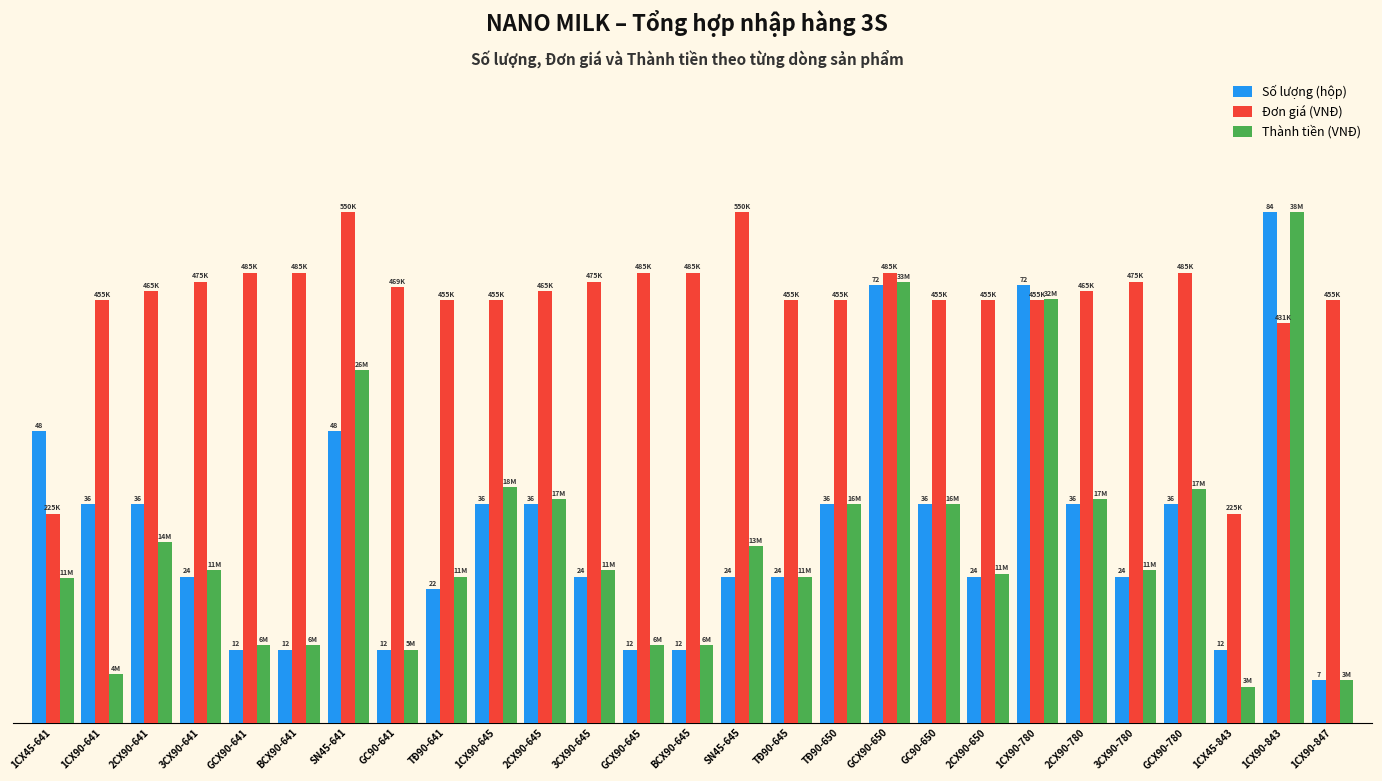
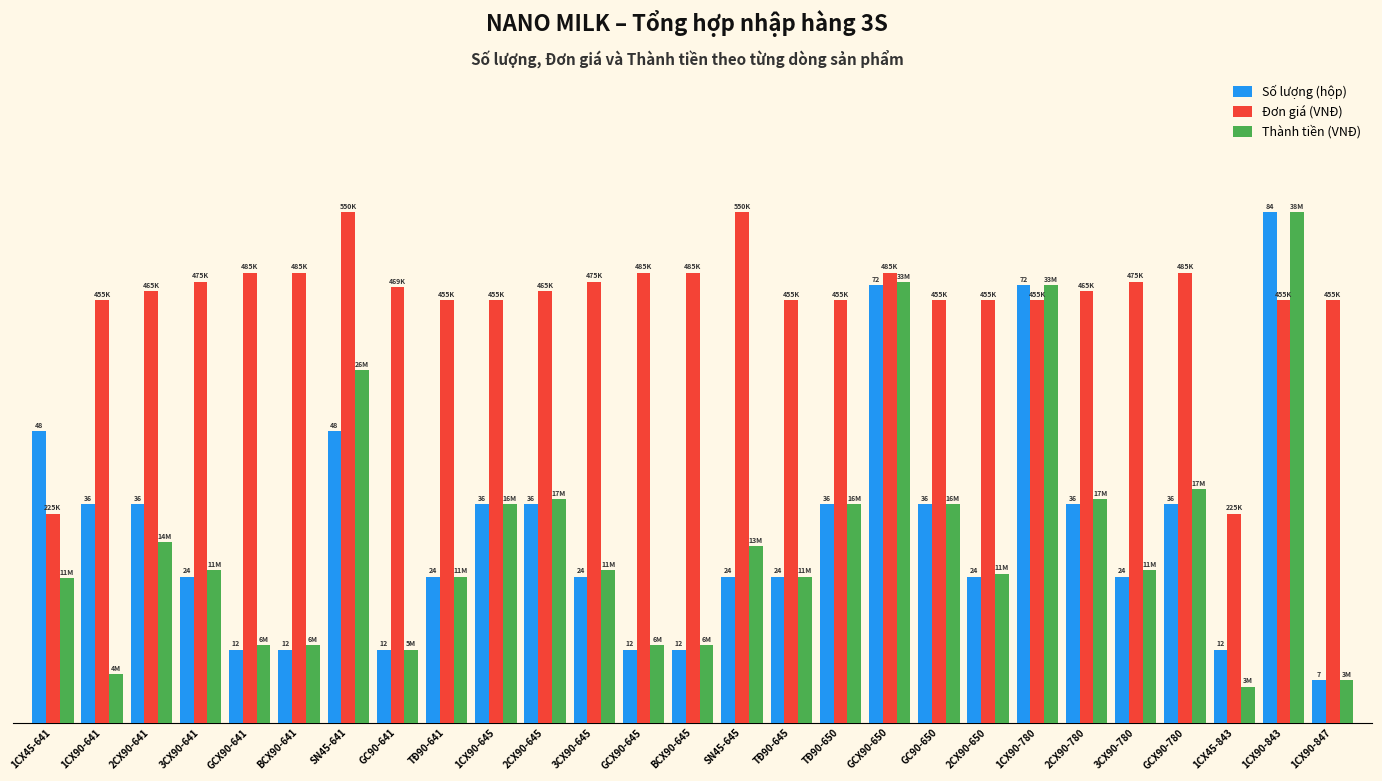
  {
    "Số lượng (hộp)": {
-     "TĐ90-641": "22"
+     "TĐ90-641": "24"
    },
    "Đơn giá (VNĐ)": {
-     "1CX90-843": "431K"
+     "1CX90-843": "455K"
    },
    "Thành tiền (VNĐ)": {
-     "1CX90-645": "18M",
-     "1CX90-780": "32M"
+     "1CX90-645": "16M",
+     "1CX90-780": "33M"
    }
  }
